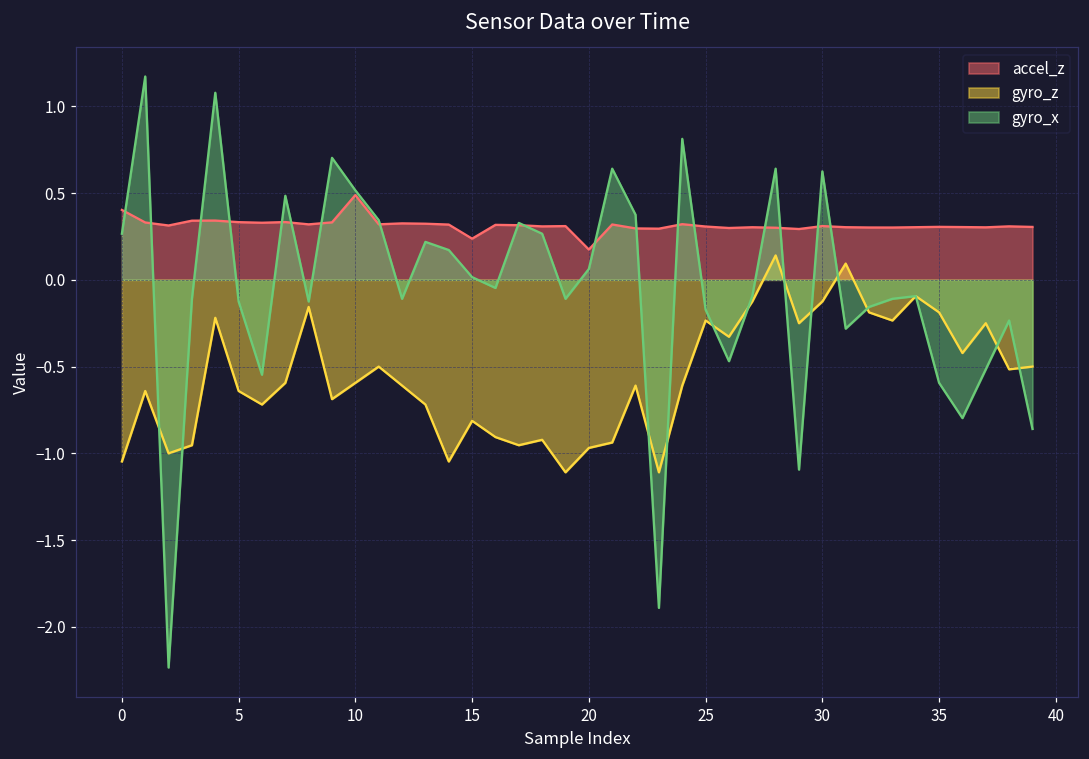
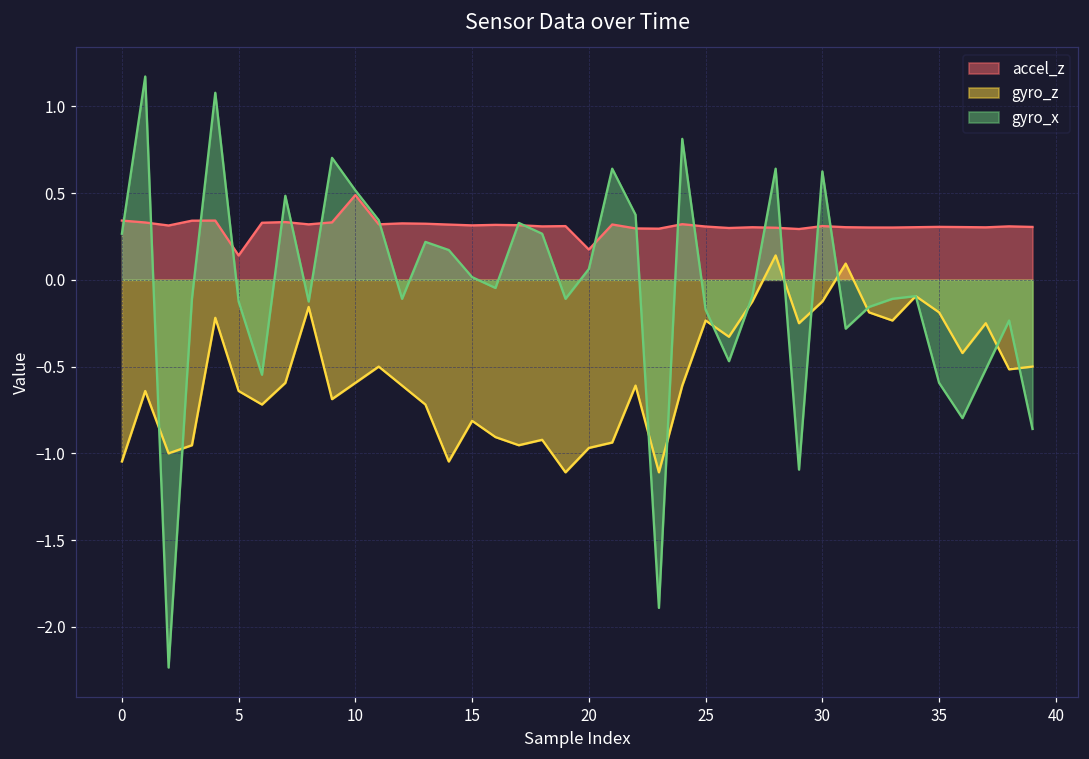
  {
    "accel_z": {
-     "0": 0.40,
-     "5": 0.33,
+     "0": 0.34,
+     "5": 0.14,
      "10": 0.49,
-     "15": 0.24,
+     "15": 0.31,
      "20": 0.17,
      "25": 0.31,
      "30": 0.31,
      "35": 0.31
    }
  }
